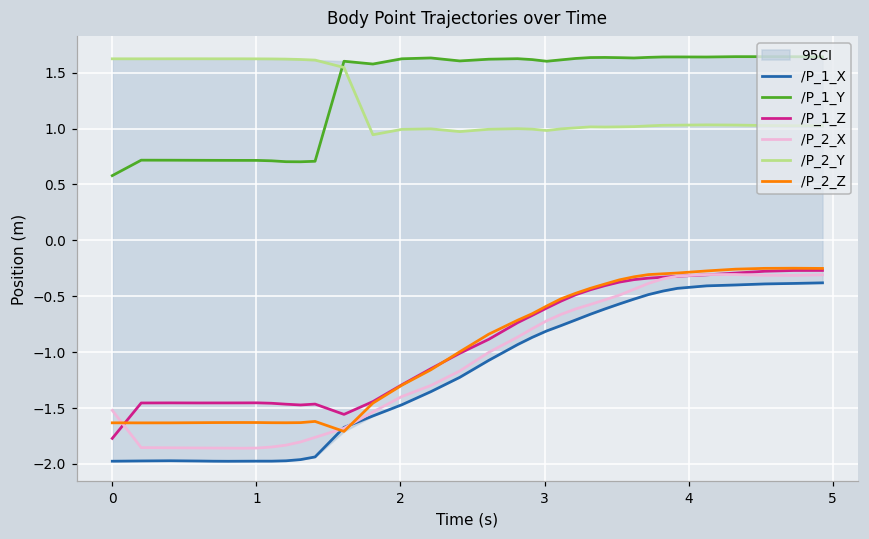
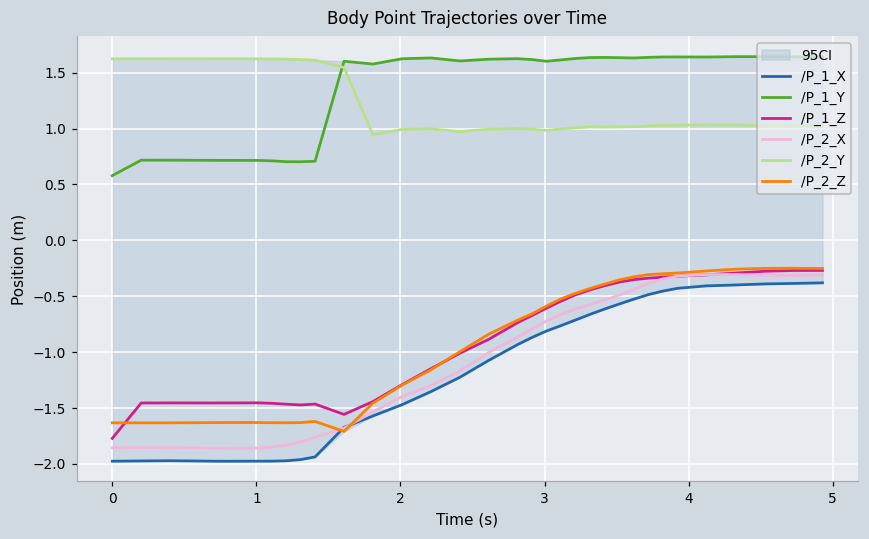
  {
    "/P_1_X": {
      "0": -1.98
    },
    "/P_1_Y": {
      "0": 0.58
    },
    "/P_1_Z": {
      "0": -1.77
    },
    "/P_2_X": {
-     "0": -1.52
+     "0": -1.86
    },
    "/P_2_Z": {
      "0": -1.63
    }
  }
